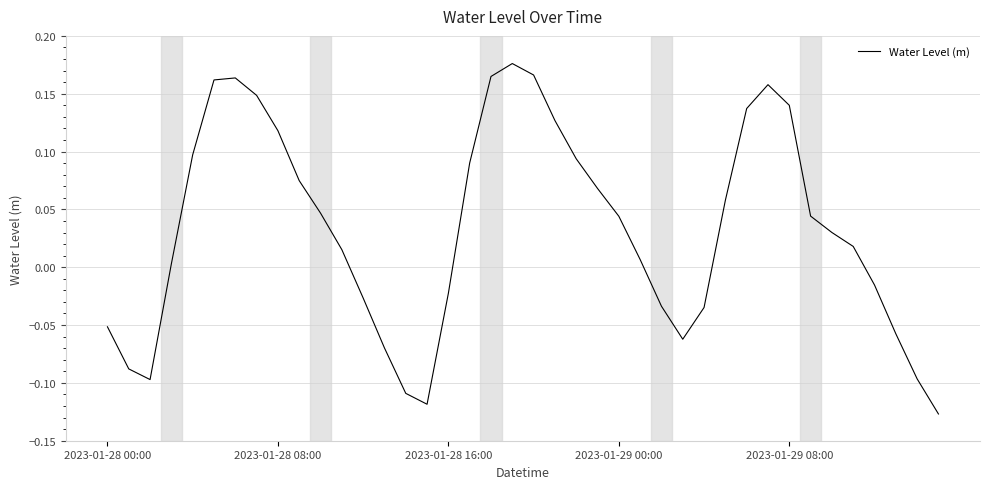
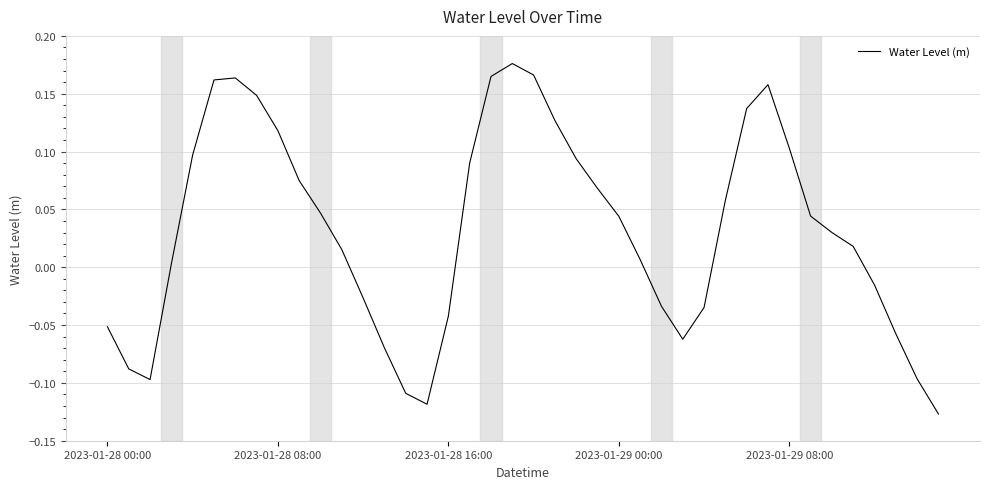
  {
    "2023-01-28 00:00": -0.052,
    "2023-01-28 08:00": 0.118,
-   "2023-01-28 16:00": -0.023,
+   "2023-01-28 16:00": -0.042,
    "2023-01-29 00:00": 0.044,
-   "2023-01-29 08:00": 0.140
+   "2023-01-29 08:00": 0.103
  }
